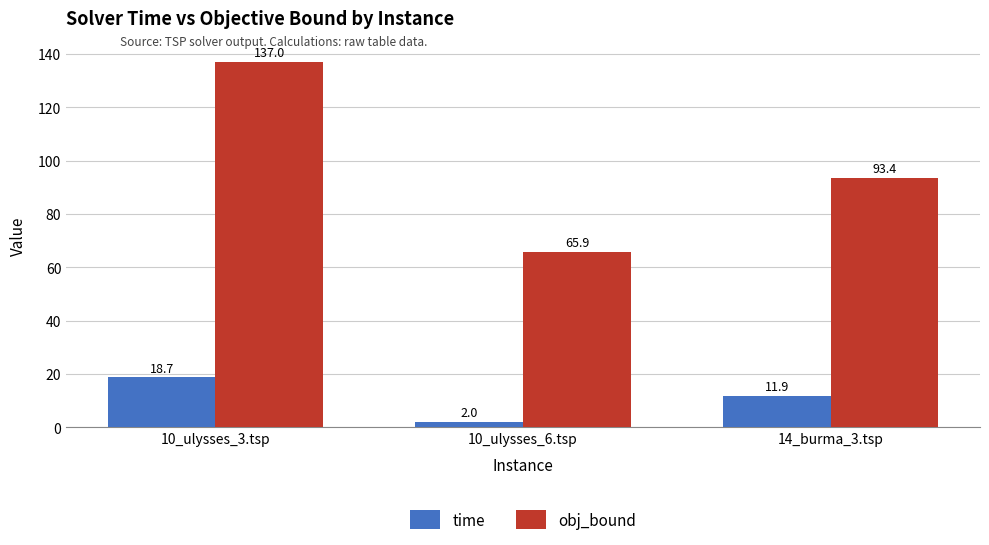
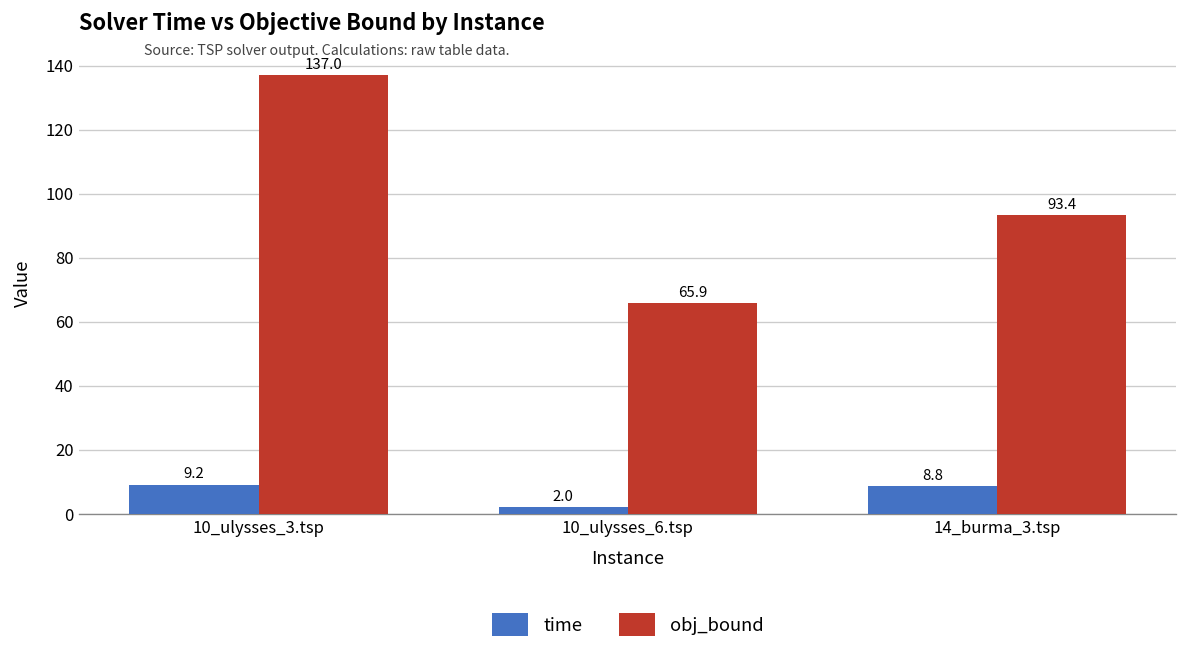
  {
    "time": {
-     "10_ulysses_3.tsp": 18.7,
+     "10_ulysses_3.tsp": 9.2,
      "10_ulysses_6.tsp": 2.0,
-     "14_burma_3.tsp": 11.9
+     "14_burma_3.tsp": 8.8
    },
    "obj_bound": {
      "10_ulysses_3.tsp": 137.0,
      "10_ulysses_6.tsp": 65.9,
      "14_burma_3.tsp": 93.4
    }
  }
